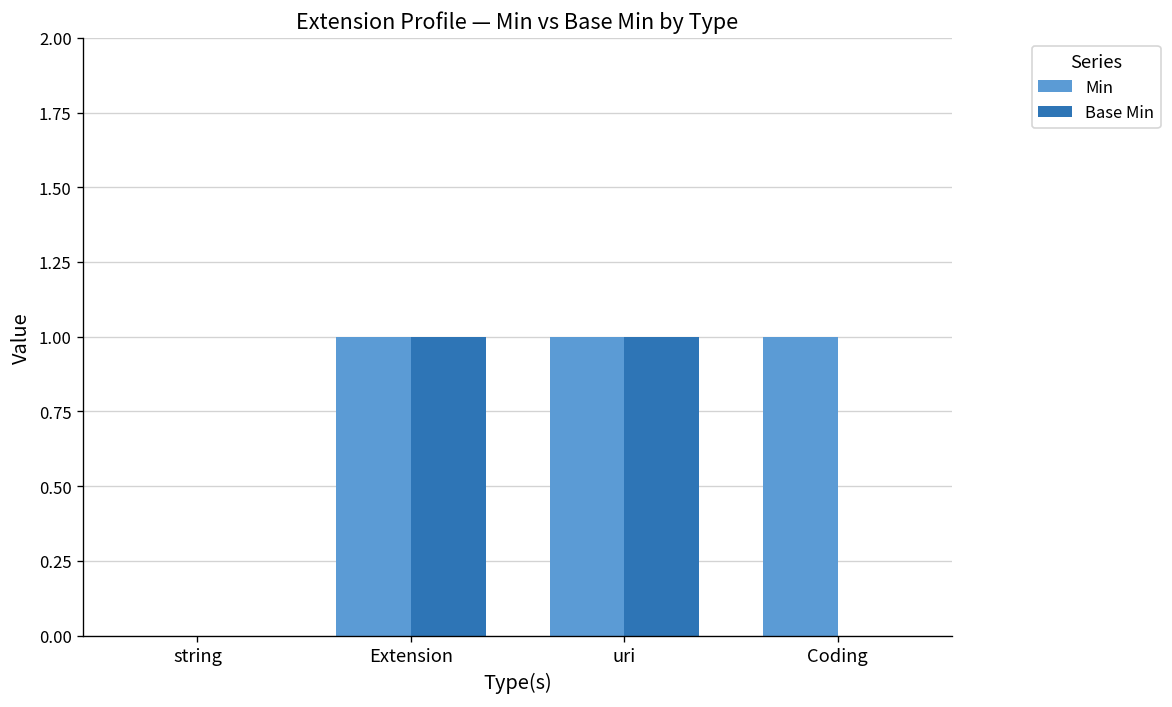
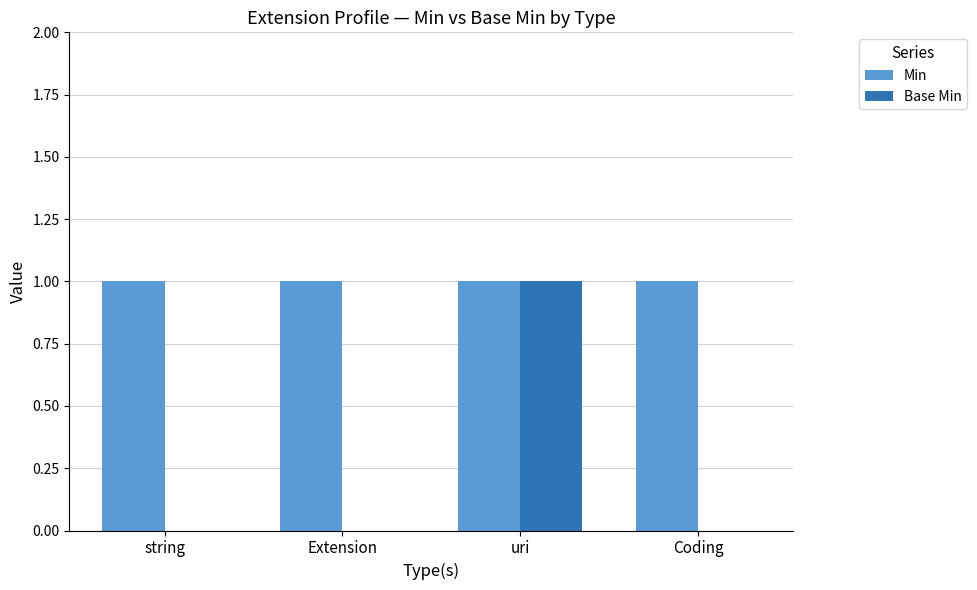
  {
    "Min": {
-     "string": 0,
+     "string": 1,
      "Extension": 1,
      "uri": 1,
      "Coding": 1
    },
    "Base Min": {
      "string": 0,
-     "Extension": 1,
+     "Extension": 0,
      "uri": 1,
      "Coding": 0
    }
  }
